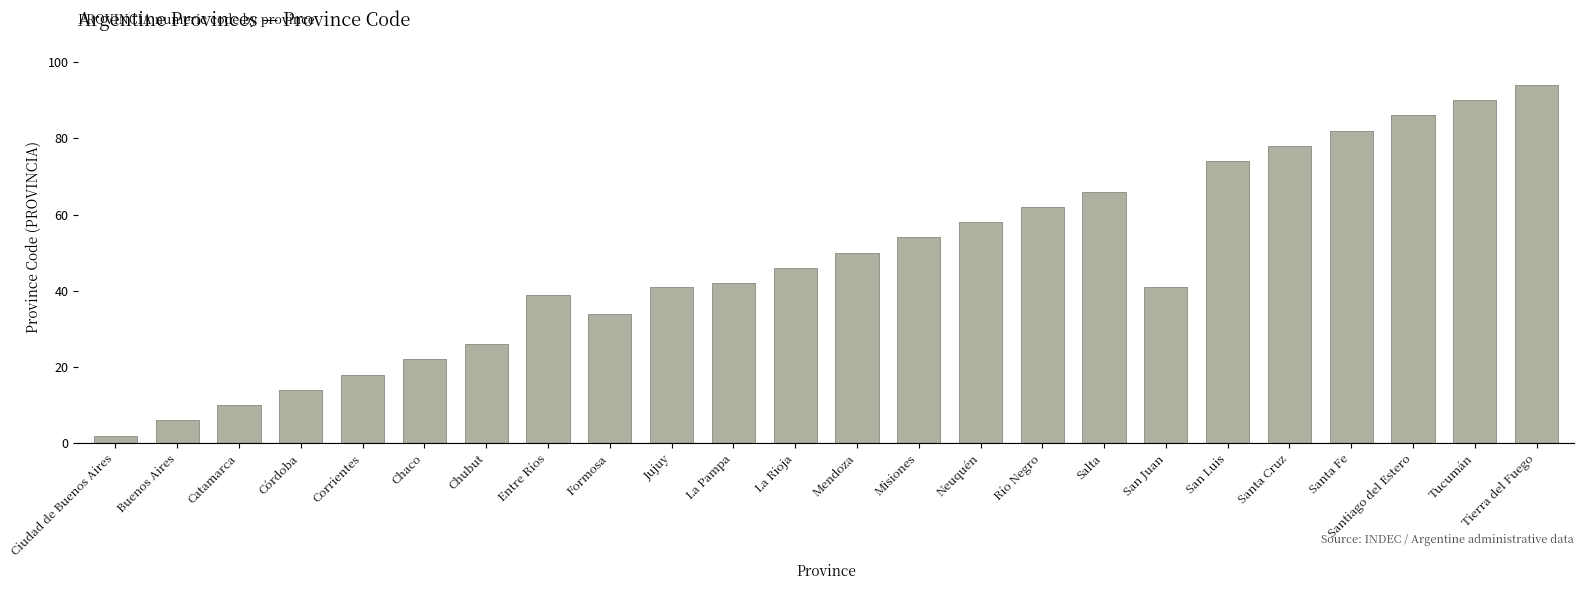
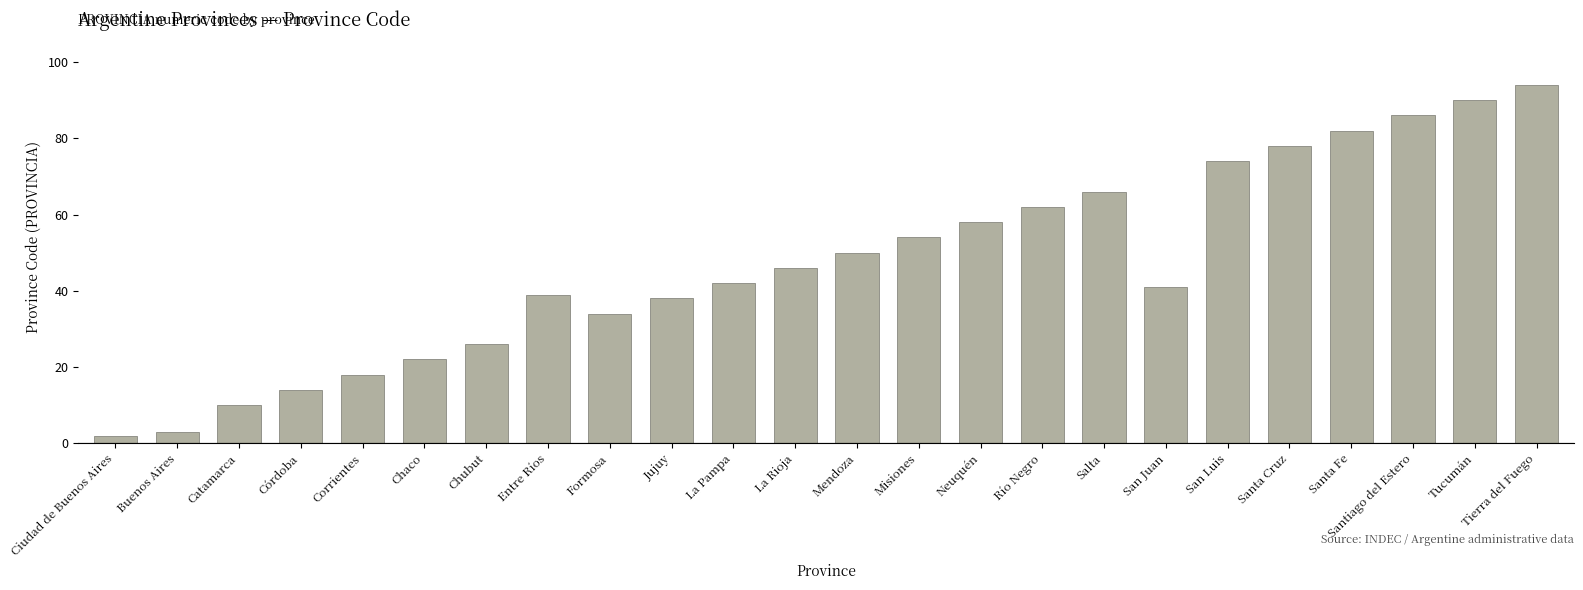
  {
    "Ciudad de Buenos Aires": 2,
-   "Buenos Aires": 6,
+   "Buenos Aires": 3,
    "Catamarca": 10,
    "Córdoba": 14,
    "Corrientes": 18,
    "Chaco": 22,
    "Chubut": 26,
    "Entre Ríos": 39,
    "Formosa": 34,
-   "Jujuy": 41,
+   "Jujuy": 38,
    "La Pampa": 42,
    "La Rioja": 46,
    "Mendoza": 50,
    "Misiones": 54,
    "Neuquén": 58,
    "Río Negro": 62,
    "Salta": 66,
    "San Juan": 41,
    "San Luis": 74,
    "Santa Cruz": 78,
    "Santa Fe": 82,
    "Santiago del Estero": 86,
    "Tucumán": 90,
    "Tierra del Fuego": 94
  }
